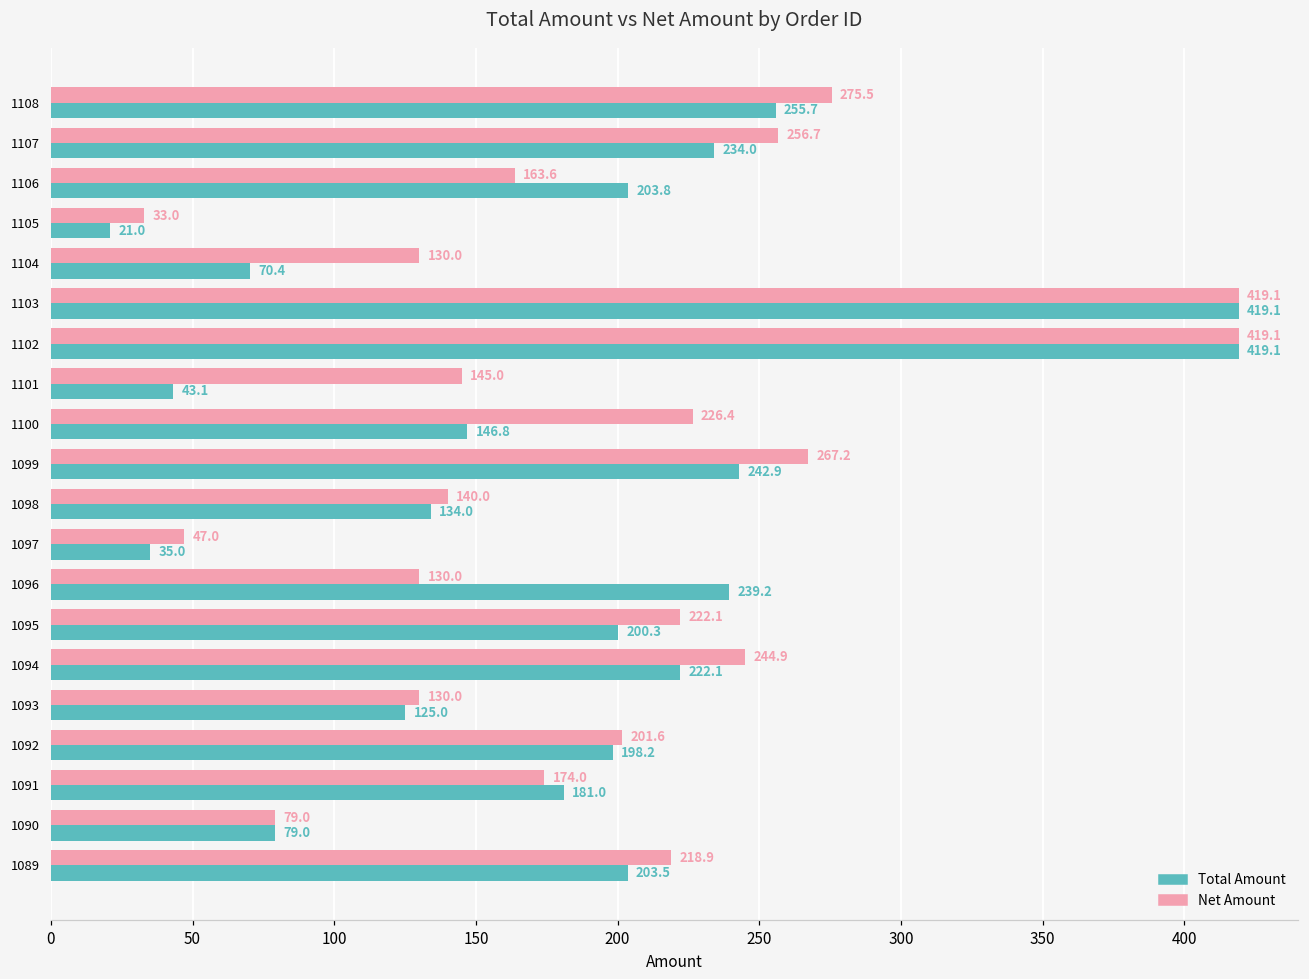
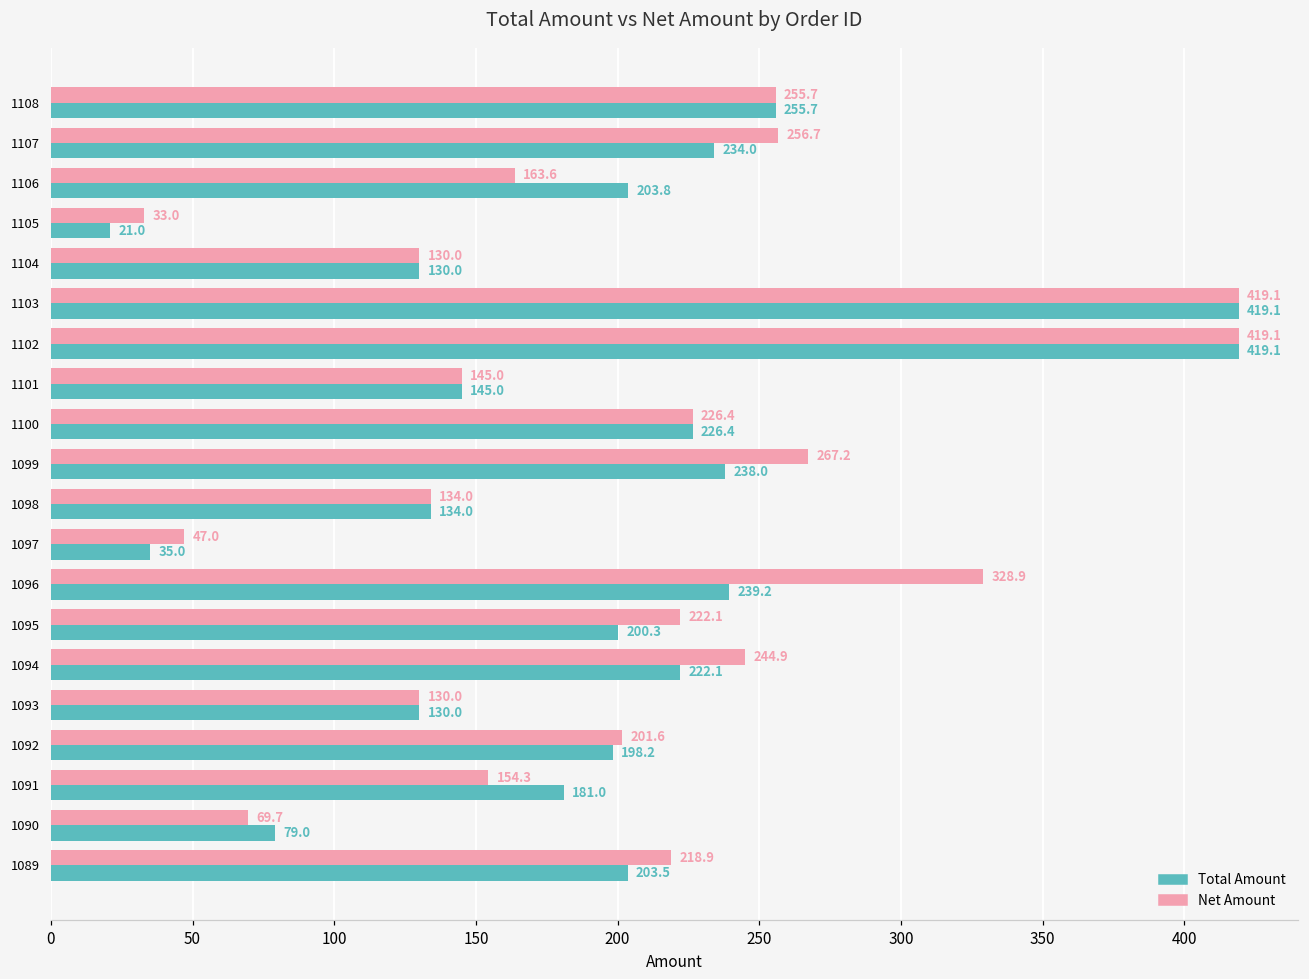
  {
    "Total Amount": {
      "1108": 255.7,
      "1107": 234.0,
      "1106": 203.8,
      "1105": 21.0,
-     "1104": 70.4,
+     "1104": 130.0,
      "1103": 419.1,
      "1102": 419.1,
-     "1101": 43.1,
-     "1100": 146.8,
-     "1099": 242.9,
+     "1101": 145.0,
+     "1100": 226.4,
+     "1099": 238.0,
      "1098": 134.0,
      "1097": 35.0,
      "1096": 239.2,
      "1095": 200.3,
      "1094": 222.1,
-     "1093": 125.0,
+     "1093": 130.0,
      "1092": 198.2,
      "1091": 181.0,
      "1090": 79.0,
      "1089": 203.5
    },
    "Net Amount": {
-     "1108": 275.5,
+     "1108": 255.7,
      "1107": 256.7,
      "1106": 163.6,
      "1105": 33.0,
      "1104": 130.0,
      "1103": 419.1,
      "1102": 419.1,
      "1101": 145.0,
      "1100": 226.4,
      "1099": 267.2,
-     "1098": 140.0,
+     "1098": 134.0,
      "1097": 47.0,
-     "1096": 130.0,
+     "1096": 328.9,
      "1095": 222.1,
      "1094": 244.9,
      "1093": 130.0,
      "1092": 201.6,
-     "1091": 174.0,
-     "1090": 79.0,
+     "1091": 154.3,
+     "1090": 69.7,
      "1089": 218.9
    }
  }
